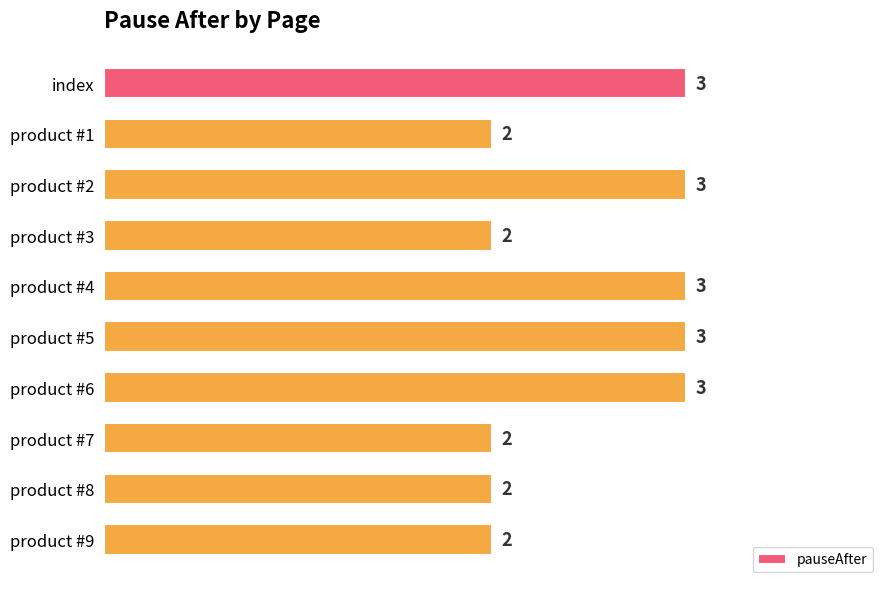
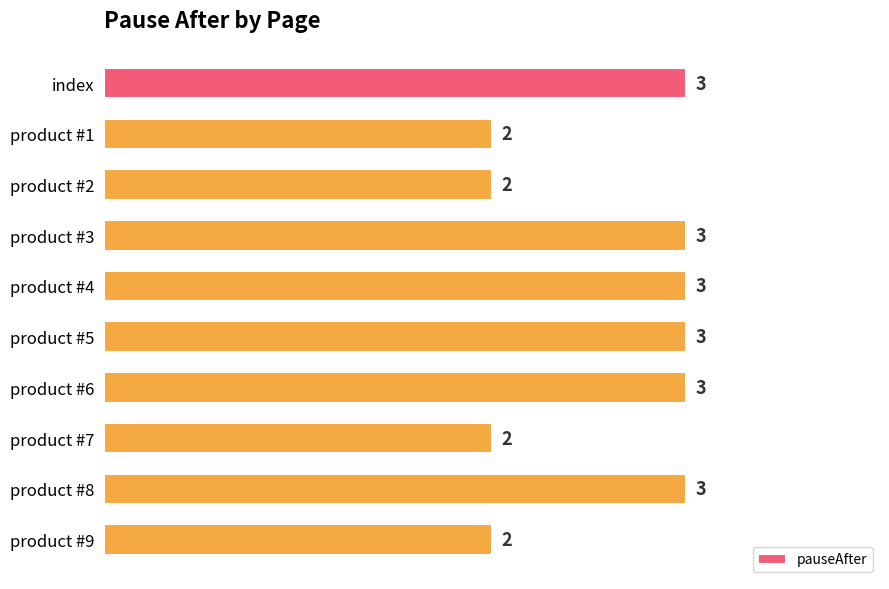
  {
    "index": 3,
    "product #1": 2,
-   "product #2": 3,
-   "product #3": 2,
+   "product #2": 2,
+   "product #3": 3,
    "product #4": 3,
    "product #5": 3,
    "product #6": 3,
    "product #7": 2,
-   "product #8": 2,
+   "product #8": 3,
    "product #9": 2
  }
